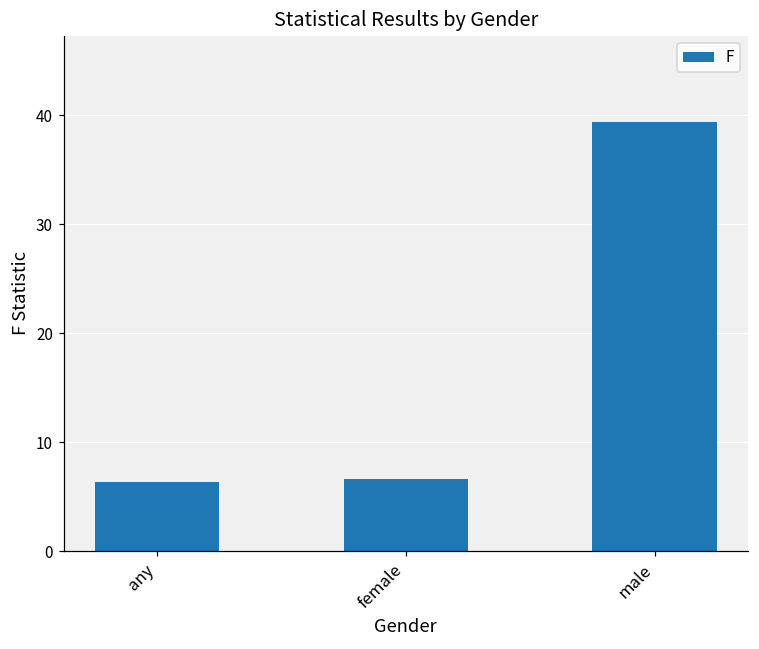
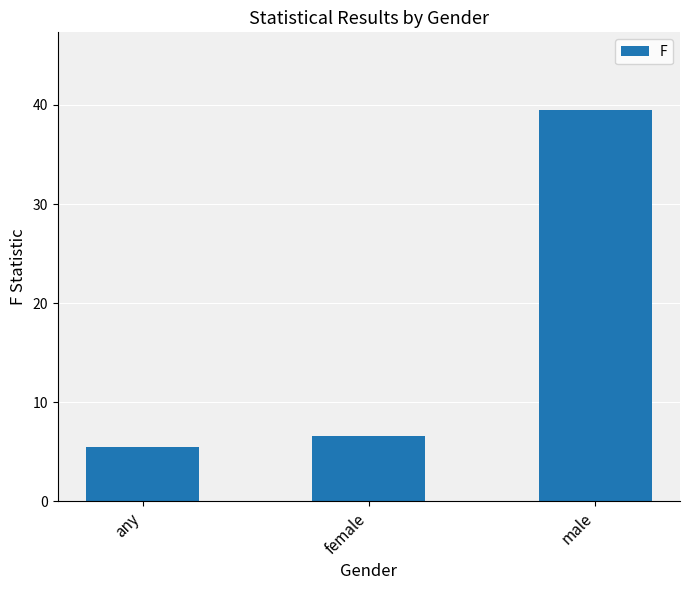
  {
-   "any": 6,
+   "any": 5,
    "female": 7,
    "male": 39
  }
